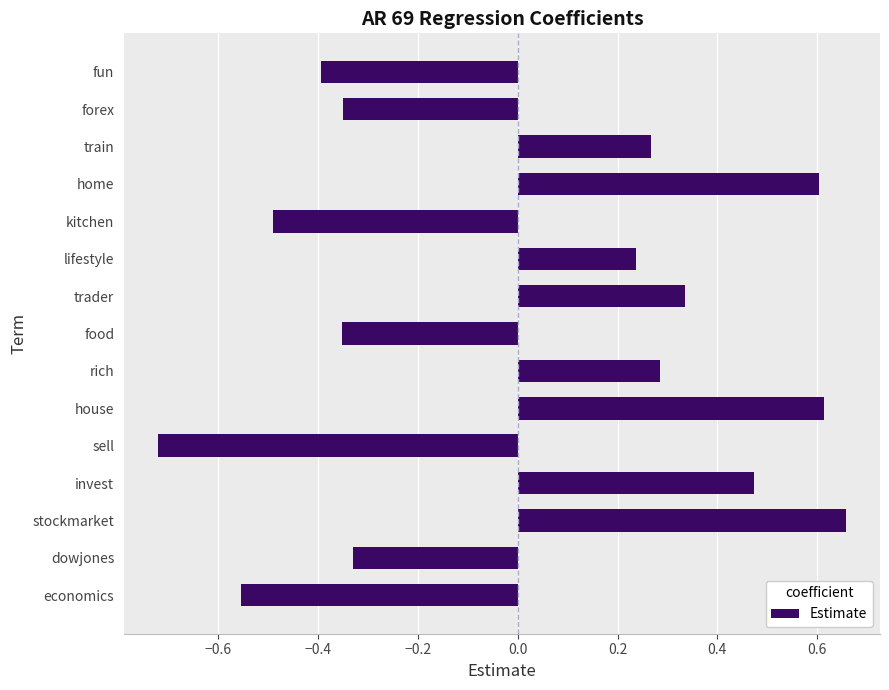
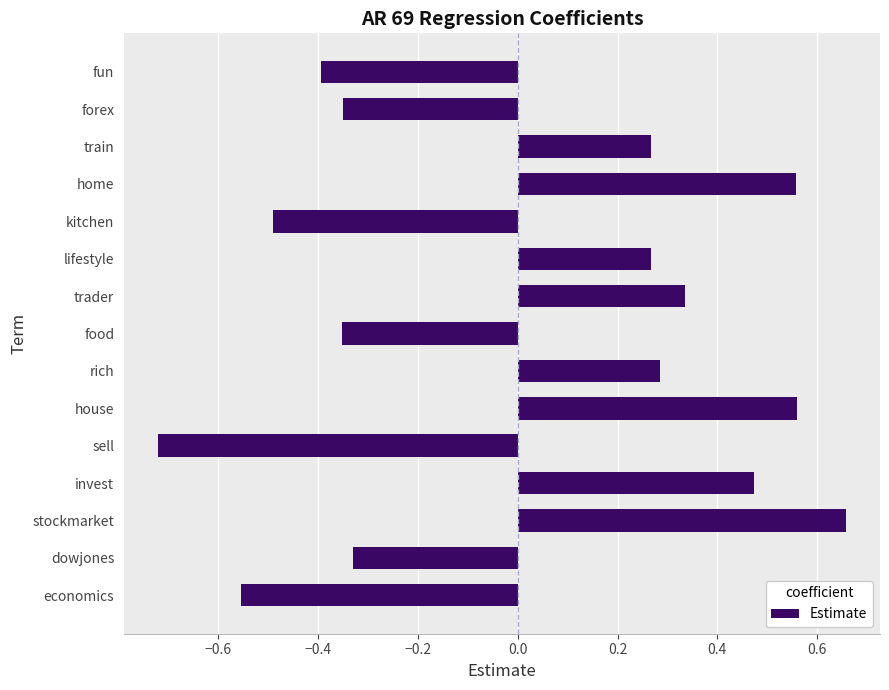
  {
    "fun": -0.39,
    "forex": -0.35,
    "train": 0.27,
-   "home": 0.60,
+   "home": 0.56,
    "kitchen": -0.49,
-   "lifestyle": 0.24,
+   "lifestyle": 0.27,
    "trader": 0.33,
    "food": -0.35,
    "rich": 0.28,
-   "house": 0.61,
+   "house": 0.56,
    "sell": -0.72,
    "invest": 0.47,
    "stockmarket": 0.66,
    "dowjones": -0.33,
    "economics": -0.55
  }
